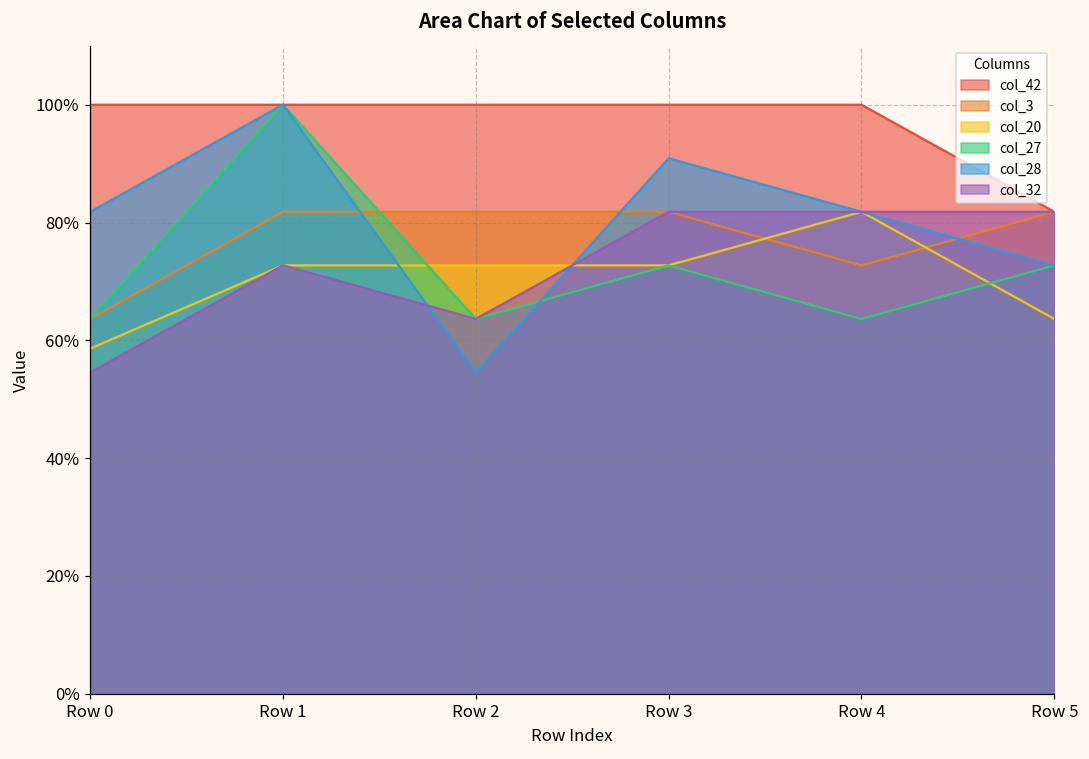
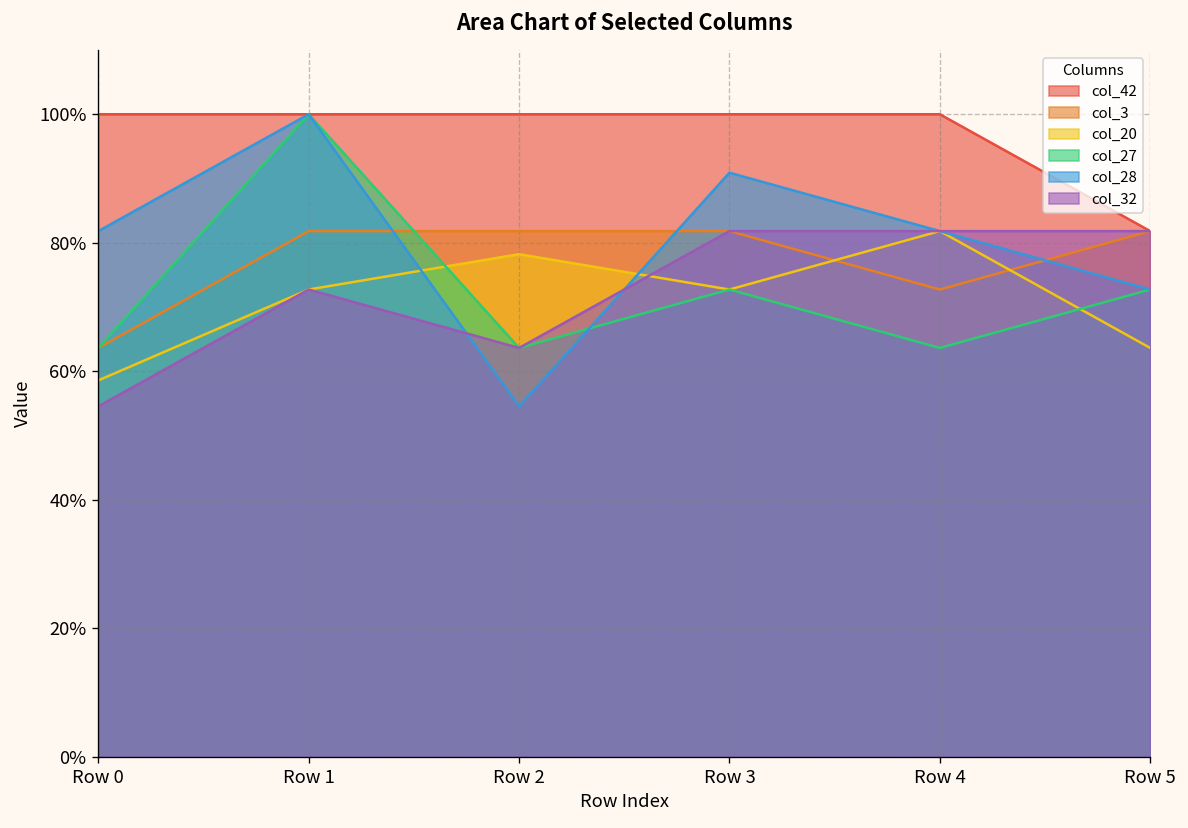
  {
    "col_20": {
      "Row 0": "59%",
-     "Row 2": "73%",
+     "Row 2": "78%",
      "Row 5": "64%"
    },
    "col_27": {
      "Row 4": "64%"
    },
    "col_28": {
      "Row 0": "82%",
      "Row 2": "55%",
      "Row 3": "91%"
    },
    "col_32": {
      "Row 0": "55%"
    }
  }
